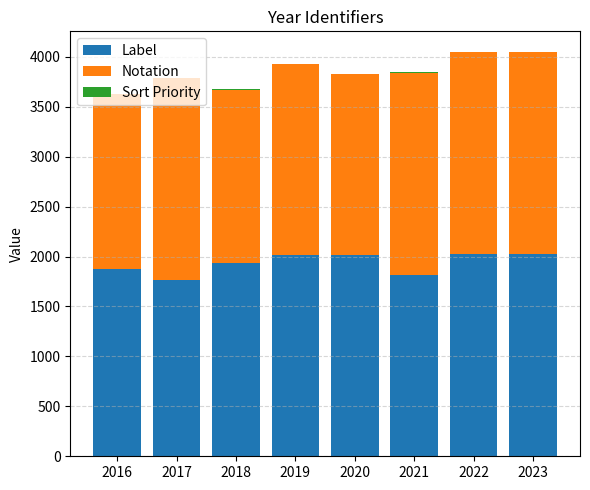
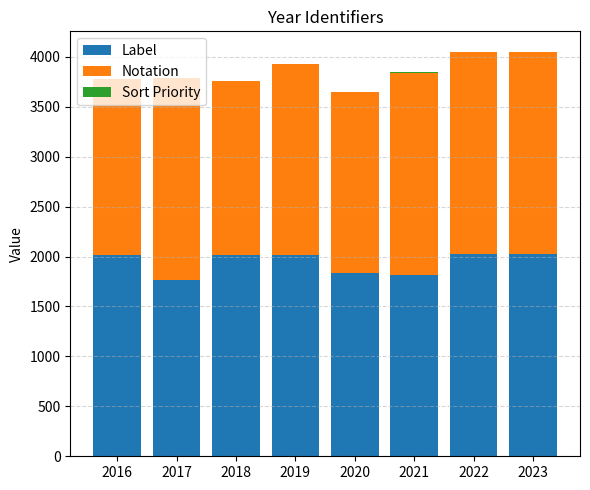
  {
    "Label": {
-     "2016": 1900,
+     "2016": 2000,
      "2017": 1800,
-     "2018": 1900,
+     "2018": 2000,
      "2019": 2000,
-     "2020": 2000,
+     "2020": 1800,
      "2021": 1800,
      "2022": 2000,
      "2023": 2000
    },
    "Notation": {
      "2018": 1700,
      "2019": 1900,
      "2020": 1800,
      "2021": 2000,
      "2022": 2000,
      "2023": 2000
    }
  }
